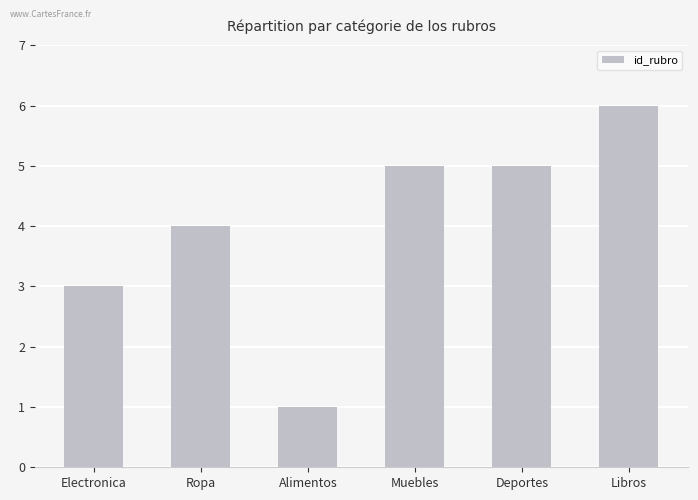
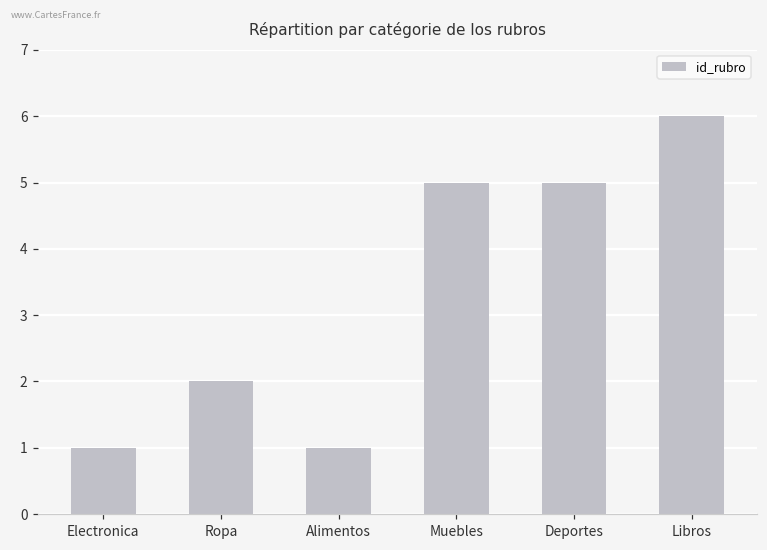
  {
-   "Electronica": 3,
-   "Ropa": 4,
+   "Electronica": 1,
+   "Ropa": 2,
    "Alimentos": 1,
    "Muebles": 5,
    "Deportes": 5,
    "Libros": 6
  }
